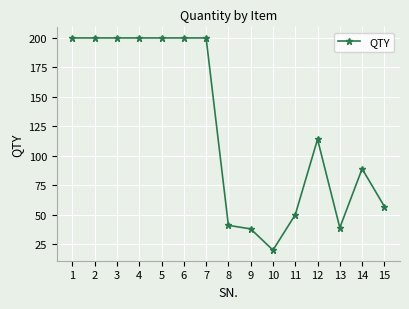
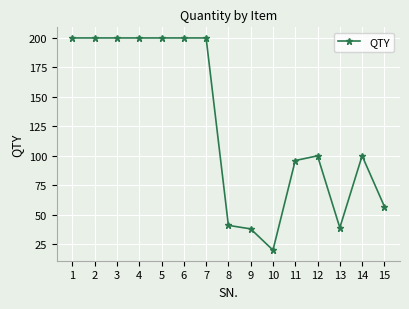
  {
    "1": 200,
    "2": 200,
    "3": 200,
    "4": 200,
    "5": 200,
    "6": 200,
    "7": 200,
    "8": 41,
    "9": 38,
    "10": 20,
-   "11": 50,
-   "12": 114,
+   "11": 96,
+   "12": 100,
    "13": 39,
-   "14": 89,
+   "14": 100,
    "15": 57
  }
